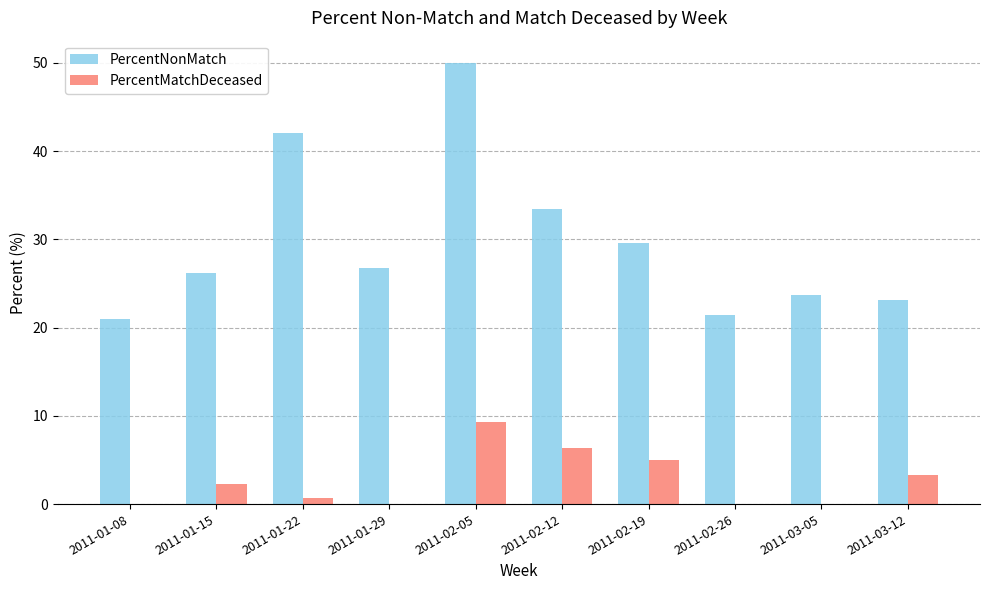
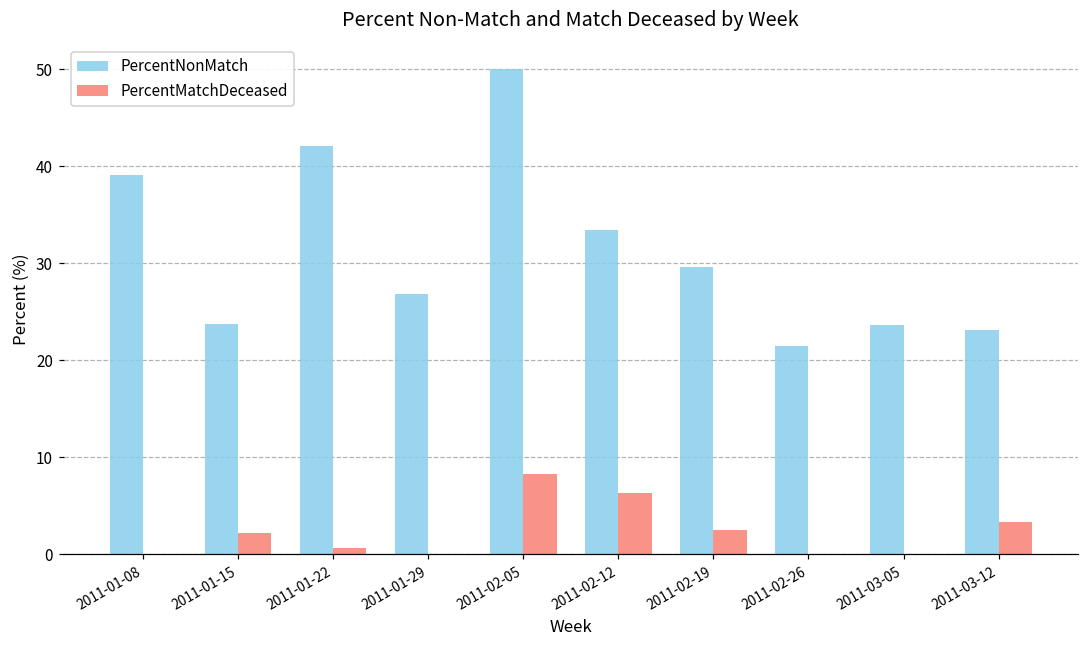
  {
    "PercentNonMatch": {
-     "2011-01-08": 21,
-     "2011-01-15": 26,
+     "2011-01-08": 39,
+     "2011-01-15": 24,
      "2011-01-22": 42,
      "2011-01-29": 27,
      "2011-02-05": 50,
      "2011-02-12": 33,
      "2011-02-19": 30,
      "2011-02-26": 21,
      "2011-03-05": 24,
      "2011-03-12": 23
    },
    "PercentMatchDeceased": {
      "2011-01-08": 0,
      "2011-01-15": 2,
      "2011-01-22": 1,
      "2011-01-29": 0,
-     "2011-02-05": 9,
+     "2011-02-05": 8,
      "2011-02-12": 6,
-     "2011-02-19": 5,
+     "2011-02-19": 3,
      "2011-02-26": 0,
      "2011-03-05": 0,
      "2011-03-12": 3
    }
  }
